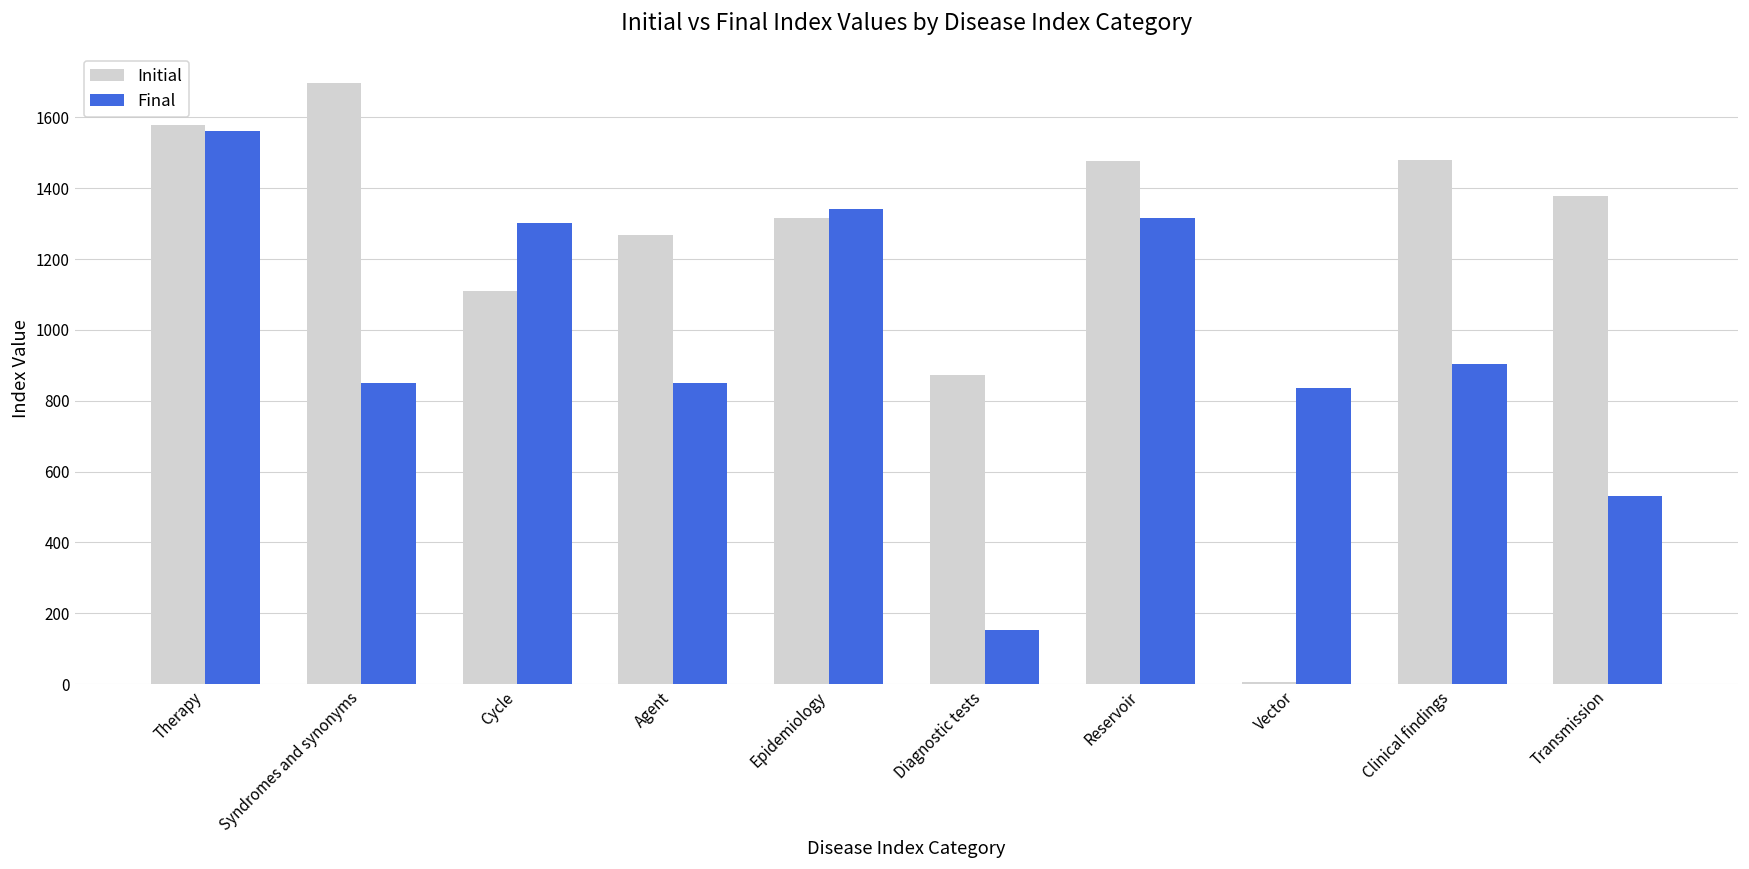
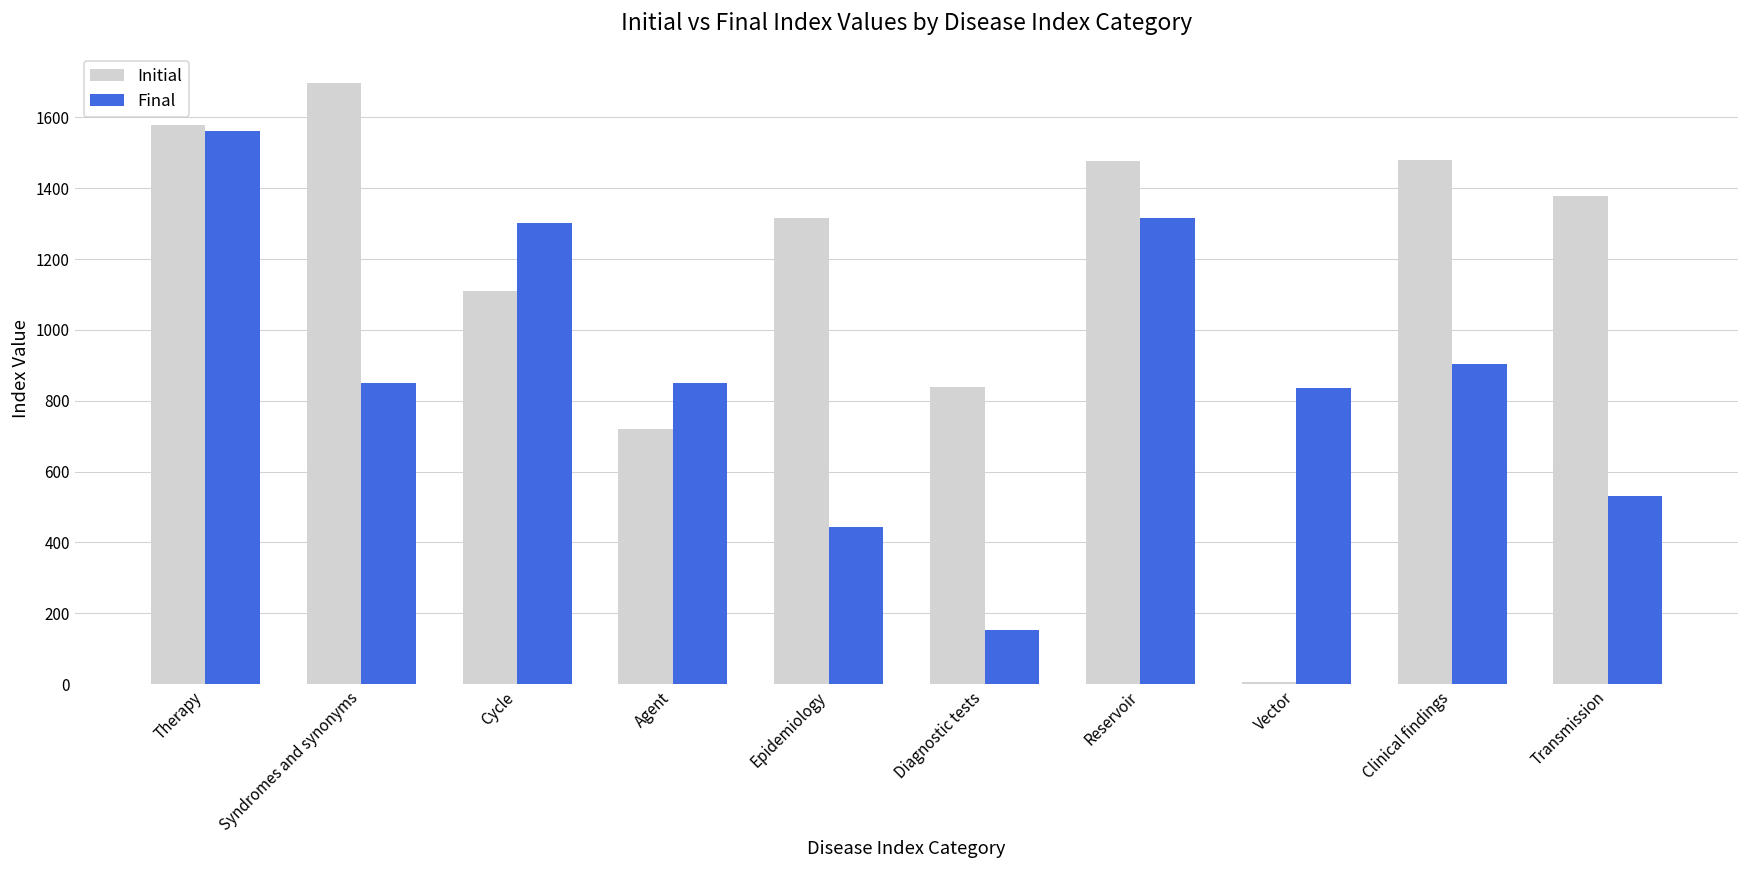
  {
    "Initial": {
      "Therapy": 1580,
      "Syndromes and synonyms": 1700,
      "Cycle": 1110,
-     "Agent": 1270,
+     "Agent": 720,
      "Epidemiology": 1320,
-     "Diagnostic tests": 870,
+     "Diagnostic tests": 840,
      "Reservoir": 1480,
      "Clinical findings": 1480,
      "Transmission": 1380
    },
    "Final": {
      "Therapy": 1560,
      "Syndromes and synonyms": 850,
      "Cycle": 1300,
      "Agent": 850,
-     "Epidemiology": 1340,
+     "Epidemiology": 450,
      "Diagnostic tests": 150,
      "Reservoir": 1320,
      "Vector": 840,
      "Clinical findings": 910,
      "Transmission": 530
    }
  }
